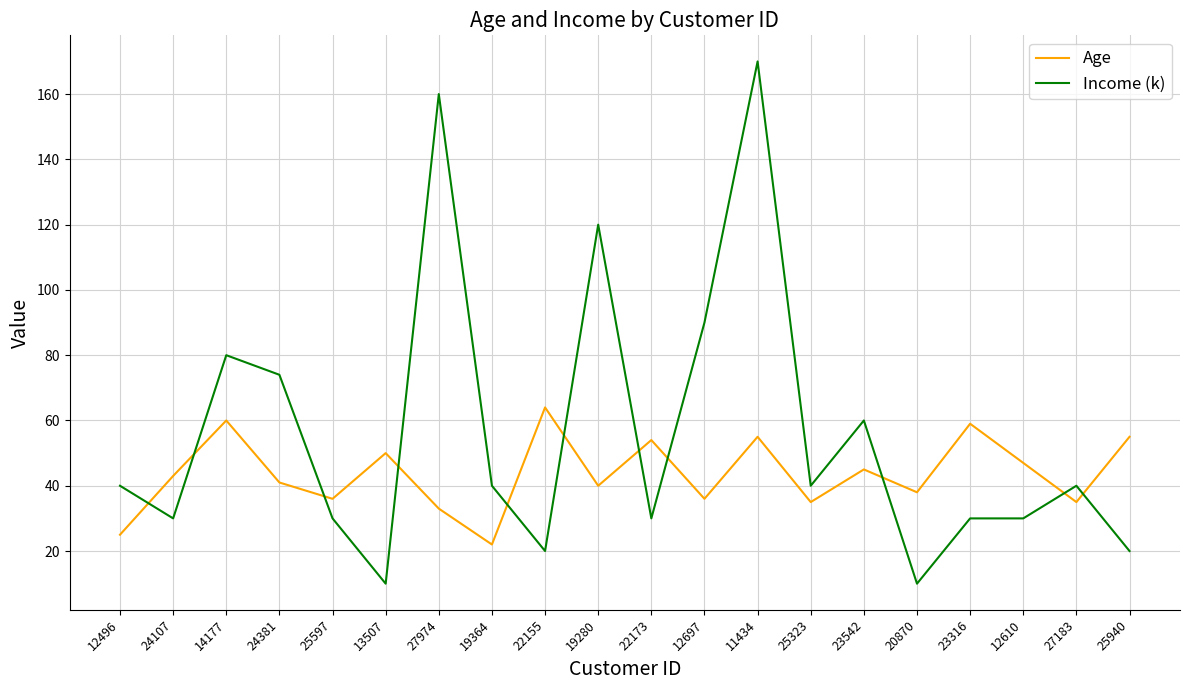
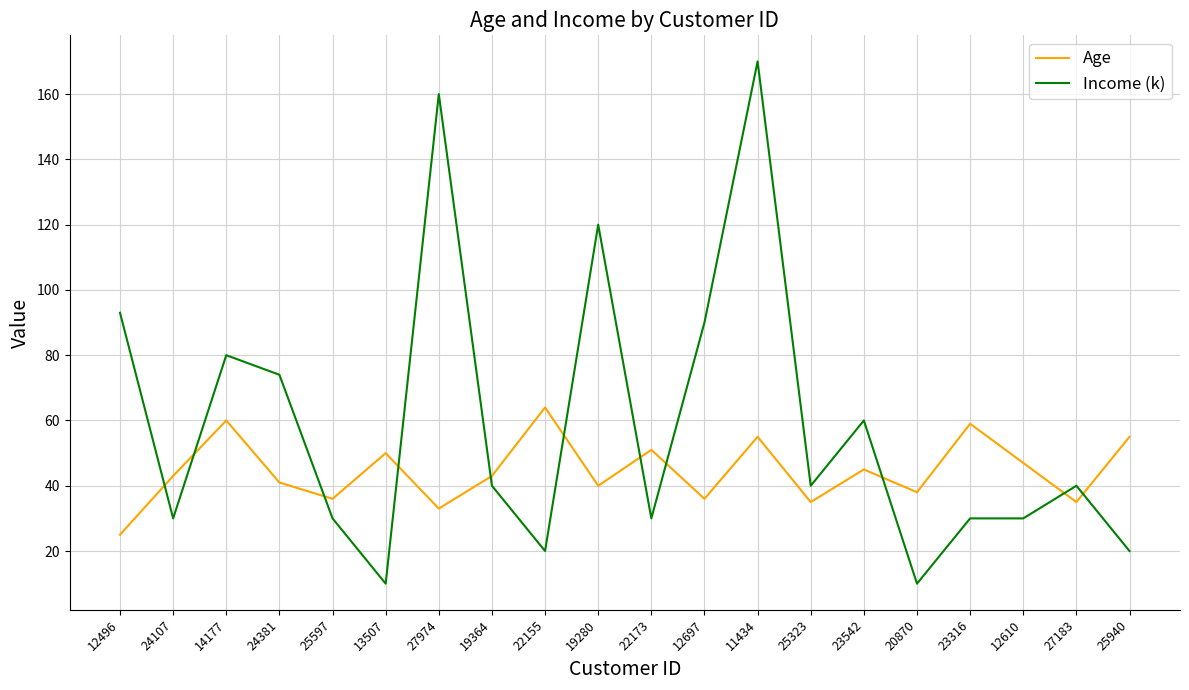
  {
    "Age": {
      "12496": 25,
      "24107": 43,
      "14177": 60,
      "24381": 41,
      "25597": 36,
      "13507": 50,
      "27974": 33,
-     "19364": 22,
+     "19364": 43,
      "22155": 64,
      "19280": 40,
-     "22173": 54,
+     "22173": 51,
      "12697": 36,
      "11434": 55,
      "25323": 35,
      "23542": 45,
      "20870": 38,
      "23316": 59,
      "12610": 47,
      "27183": 35,
      "25940": 55
    },
    "Income (k)": {
-     "12496": 40,
+     "12496": 93,
      "24107": 30,
      "14177": 80,
      "24381": 74,
      "25597": 30,
      "13507": 10,
      "27974": 160,
      "19364": 40,
      "22155": 20,
      "19280": 120,
      "22173": 30,
      "12697": 90,
      "11434": 170,
      "25323": 40,
      "23542": 60,
      "20870": 10,
      "23316": 30,
      "12610": 30,
      "27183": 40,
      "25940": 20
    }
  }
